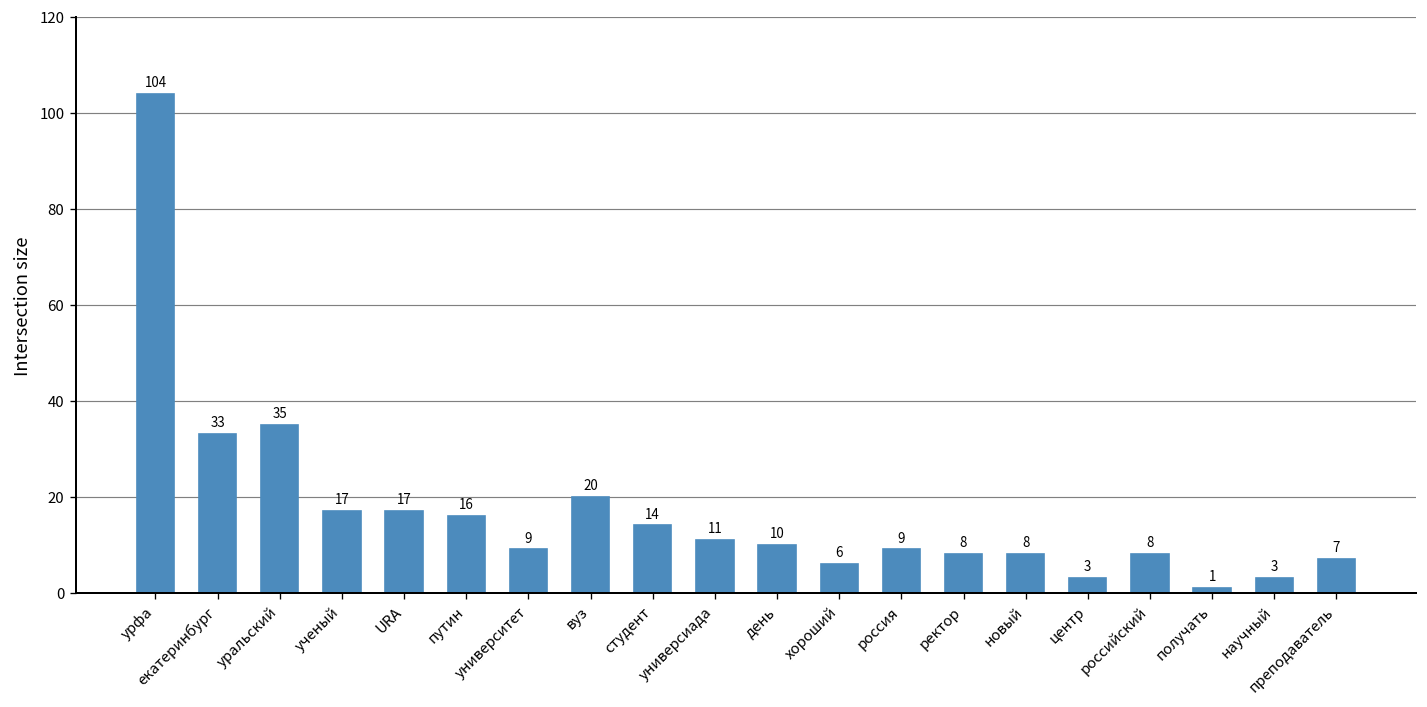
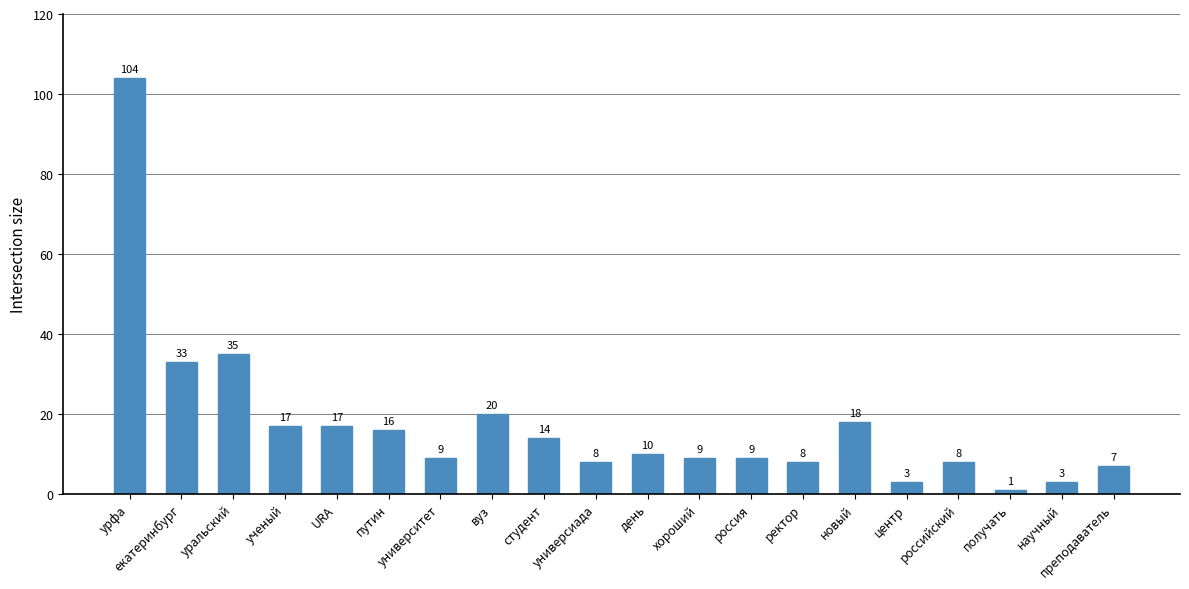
  {
    "урфа": 104,
    "екатеринбург": 33,
    "уральский": 35,
    "ученый": 17,
    "URA": 17,
    "путин": 16,
    "университет": 9,
    "вуз": 20,
    "студент": 14,
-   "универсиада": 11,
+   "универсиада": 8,
    "день": 10,
-   "хороший": 6,
+   "хороший": 9,
    "россия": 9,
    "ректор": 8,
-   "новый": 8,
+   "новый": 18,
    "центр": 3,
    "российский": 8,
    "получать": 1,
    "научный": 3,
    "преподаватель": 7
  }
